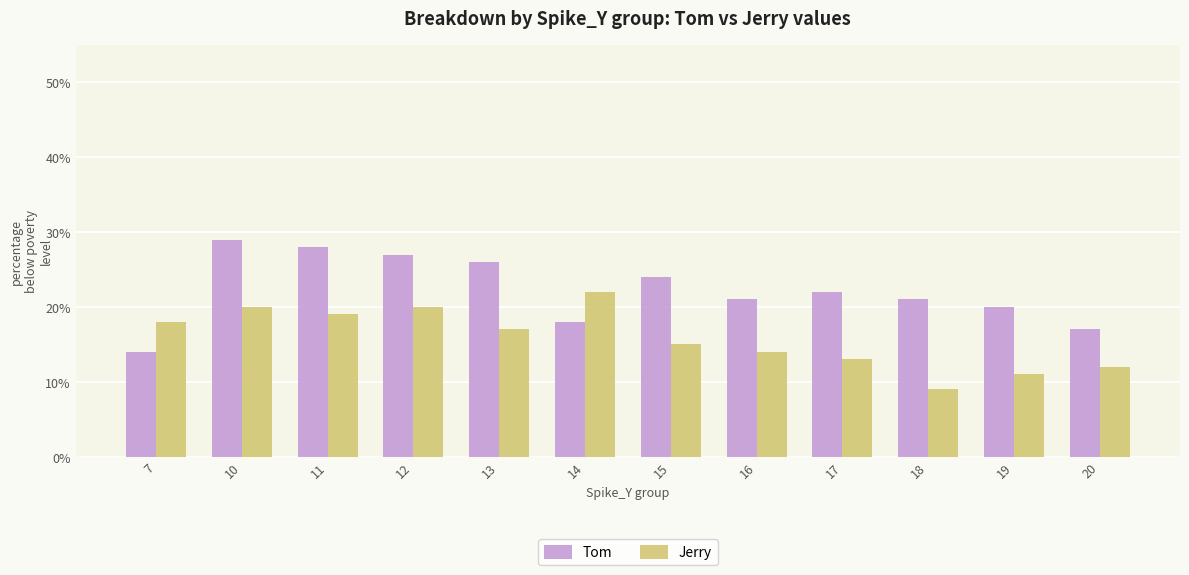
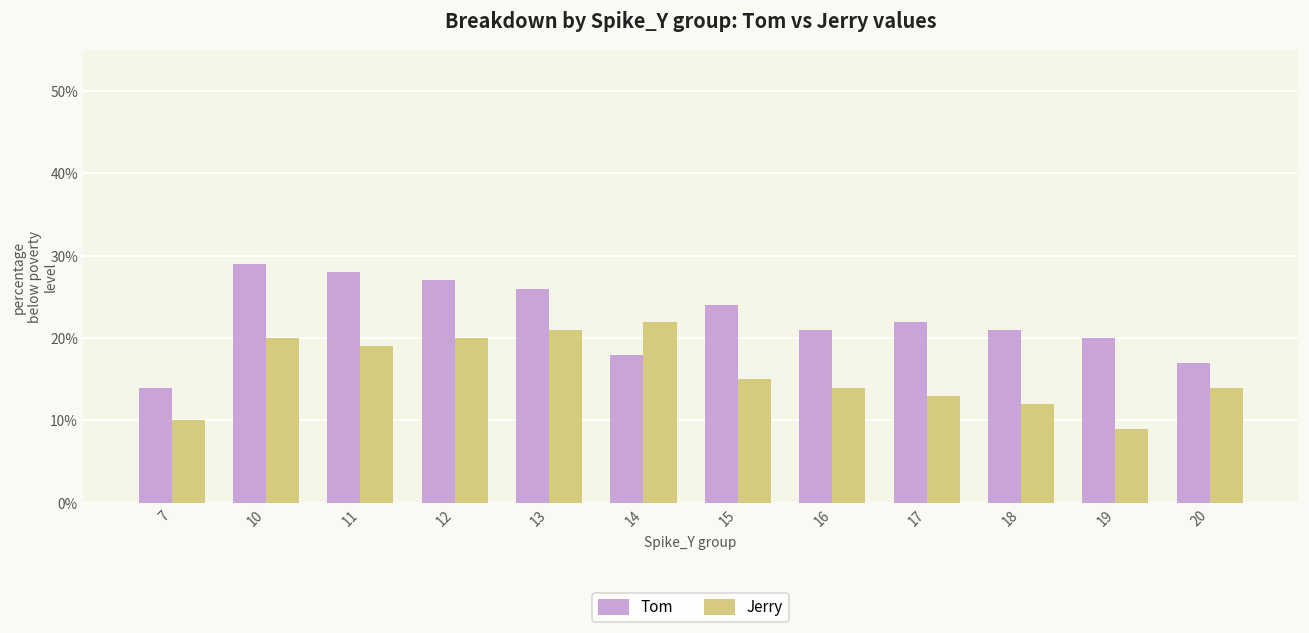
  {
    "Tom": {
      "7": "14%",
      "10": "29%",
      "11": "28%",
      "12": "27%",
      "13": "26%",
      "14": "18%",
      "15": "24%",
      "16": "21%",
      "17": "22%",
      "18": "21%",
      "19": "20%",
      "20": "17%"
    },
    "Jerry": {
-     "7": "18%",
+     "7": "10%",
      "10": "20%",
      "11": "19%",
      "12": "20%",
-     "13": "17%",
+     "13": "21%",
      "14": "22%",
      "15": "15%",
      "16": "14%",
      "17": "13%",
-     "18": "9%",
-     "19": "11%",
-     "20": "12%"
+     "18": "12%",
+     "19": "9%",
+     "20": "14%"
    }
  }
